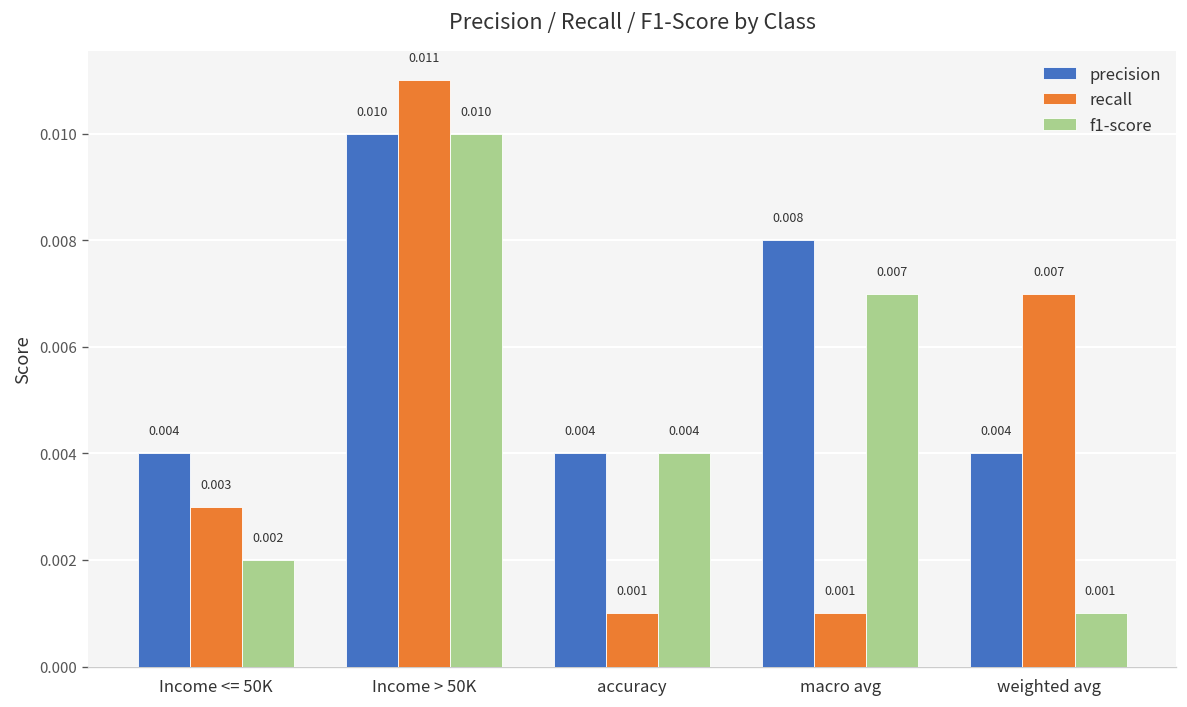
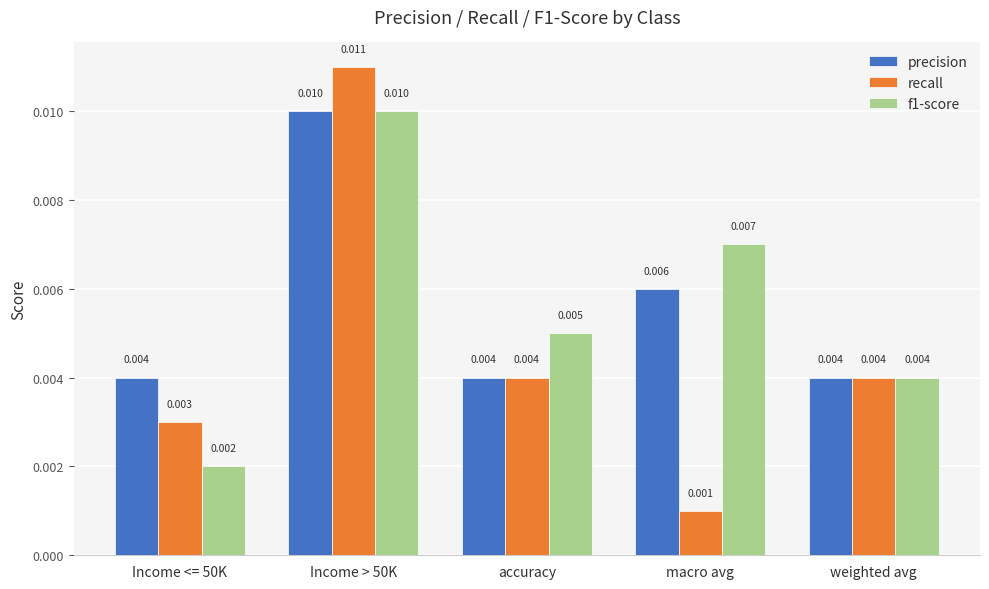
  {
    "precision": {
      "Income <= 50K": 0.004,
      "Income > 50K": 0.010,
      "accuracy": 0.004,
-     "macro avg": 0.008,
+     "macro avg": 0.006,
      "weighted avg": 0.004
    },
    "recall": {
      "Income <= 50K": 0.003,
      "Income > 50K": 0.011,
-     "accuracy": 0.001,
+     "accuracy": 0.004,
      "macro avg": 0.001,
-     "weighted avg": 0.007
+     "weighted avg": 0.004
    },
    "f1-score": {
      "Income <= 50K": 0.002,
      "Income > 50K": 0.010,
-     "accuracy": 0.004,
+     "accuracy": 0.005,
      "macro avg": 0.007,
-     "weighted avg": 0.001
+     "weighted avg": 0.004
    }
  }
